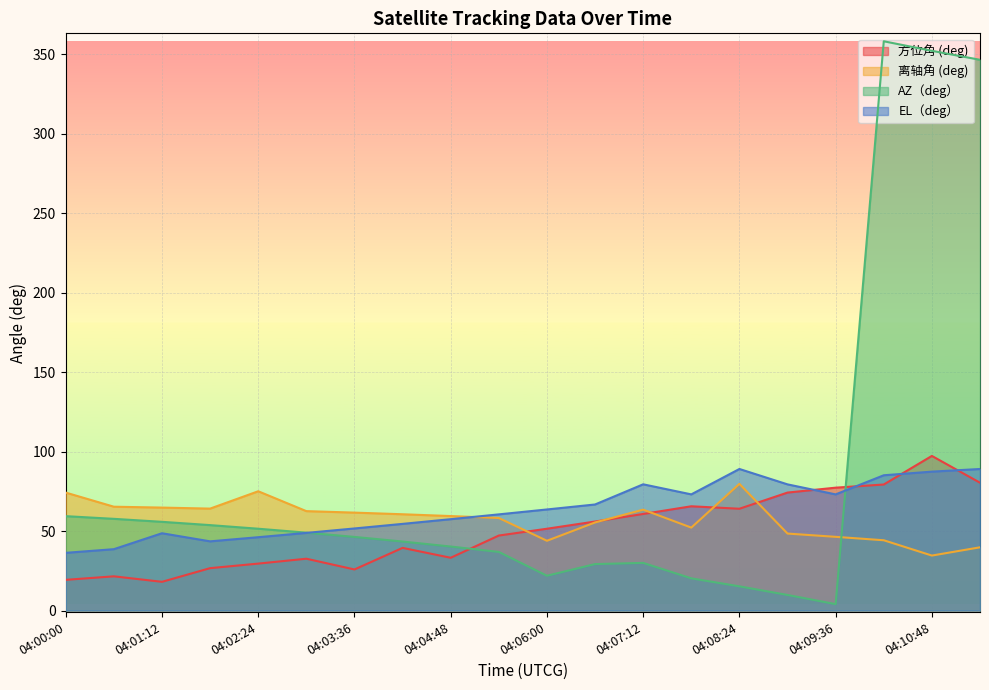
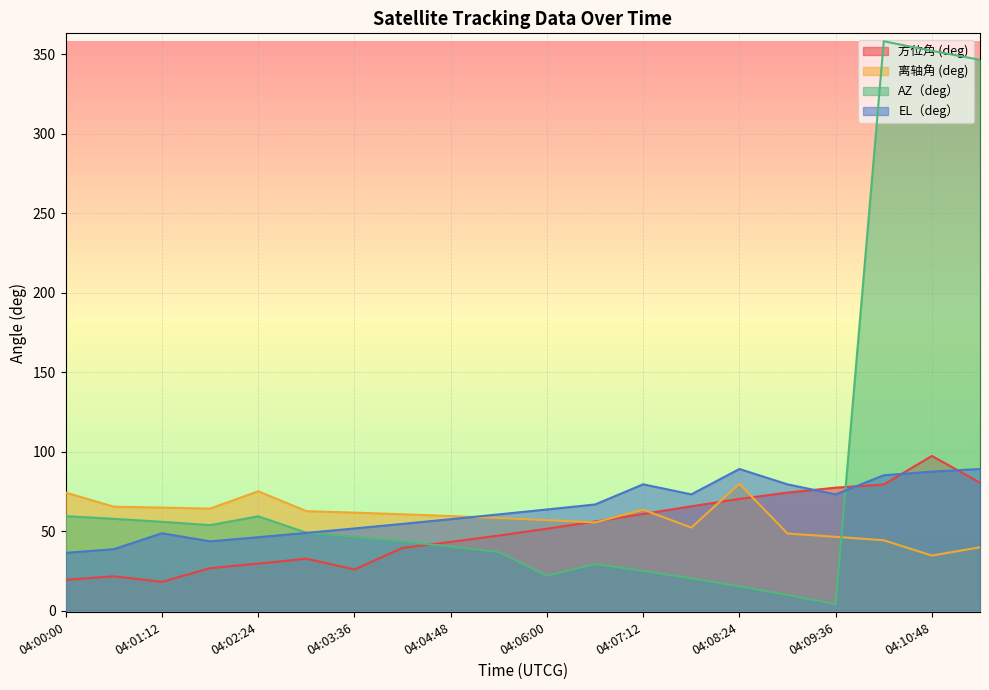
  {
    "方位角 (deg)": {
      "04:00:00": 19,
      "04:01:12": 18,
      "04:02:24": 30,
      "04:03:36": 26,
-     "04:04:48": 33,
+     "04:04:48": 43,
      "04:06:00": 51,
      "04:07:12": 61,
-     "04:08:24": 64,
+     "04:08:24": 70,
      "04:09:36": 77,
      "04:10:48": 97
    },
    "离轴角 (deg)": {
      "04:00:00": 74,
      "04:01:12": 65,
      "04:02:24": 75,
      "04:03:36": 62,
      "04:04:48": 59,
-     "04:06:00": 44,
+     "04:06:00": 57,
      "04:07:12": 63,
      "04:08:24": 80,
      "04:09:36": 46,
      "04:10:48": 35
    },
    "AZ（deg）": {
      "04:00:00": 59,
      "04:01:12": 56,
-     "04:02:24": 51,
+     "04:02:24": 59,
      "04:03:36": 46,
      "04:04:48": 40,
      "04:06:00": 22,
-     "04:07:12": 30,
+     "04:07:12": 25,
      "04:08:24": 15,
      "04:09:36": 4
    },
    "EL（deg）": {
      "04:00:00": 36,
      "04:01:12": 49,
      "04:02:24": 46,
      "04:03:36": 52,
      "04:04:48": 57,
      "04:06:00": 64,
      "04:07:12": 79,
      "04:08:24": 89,
      "04:09:36": 73,
      "04:10:48": 87
    }
  }
